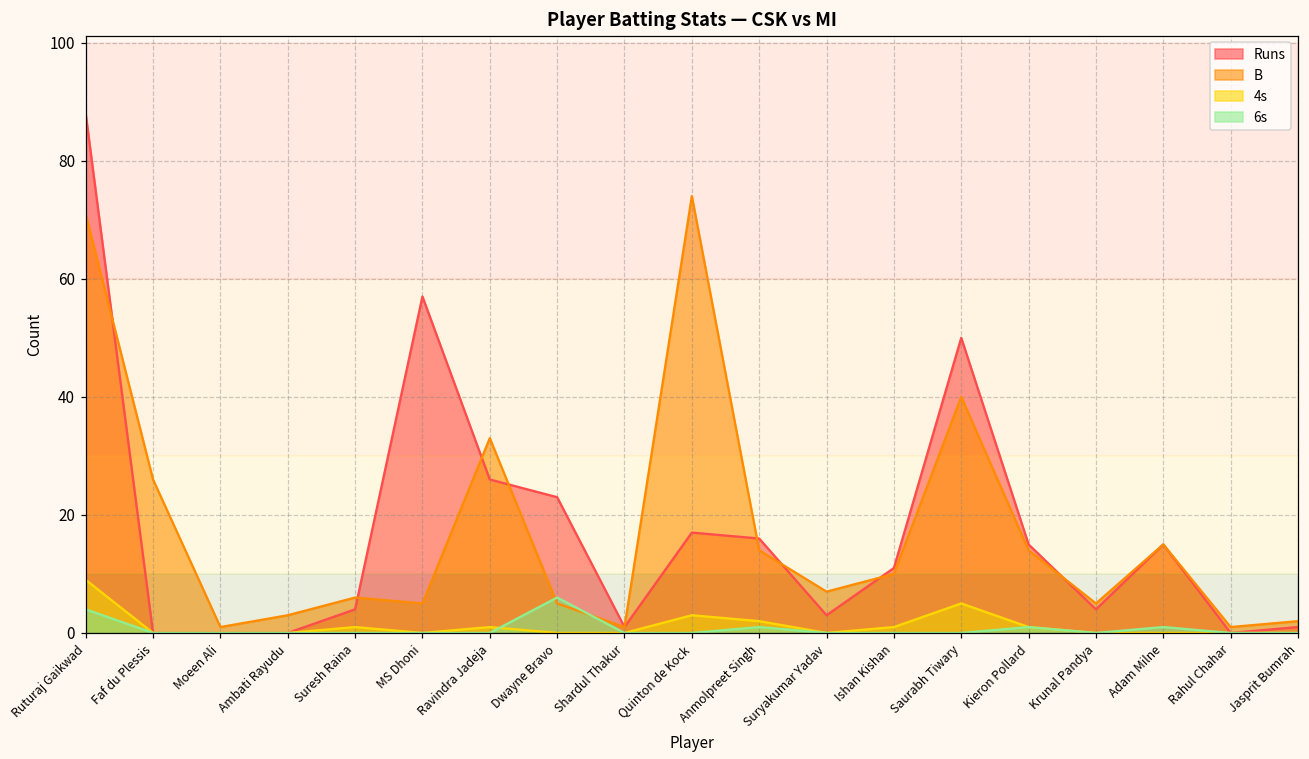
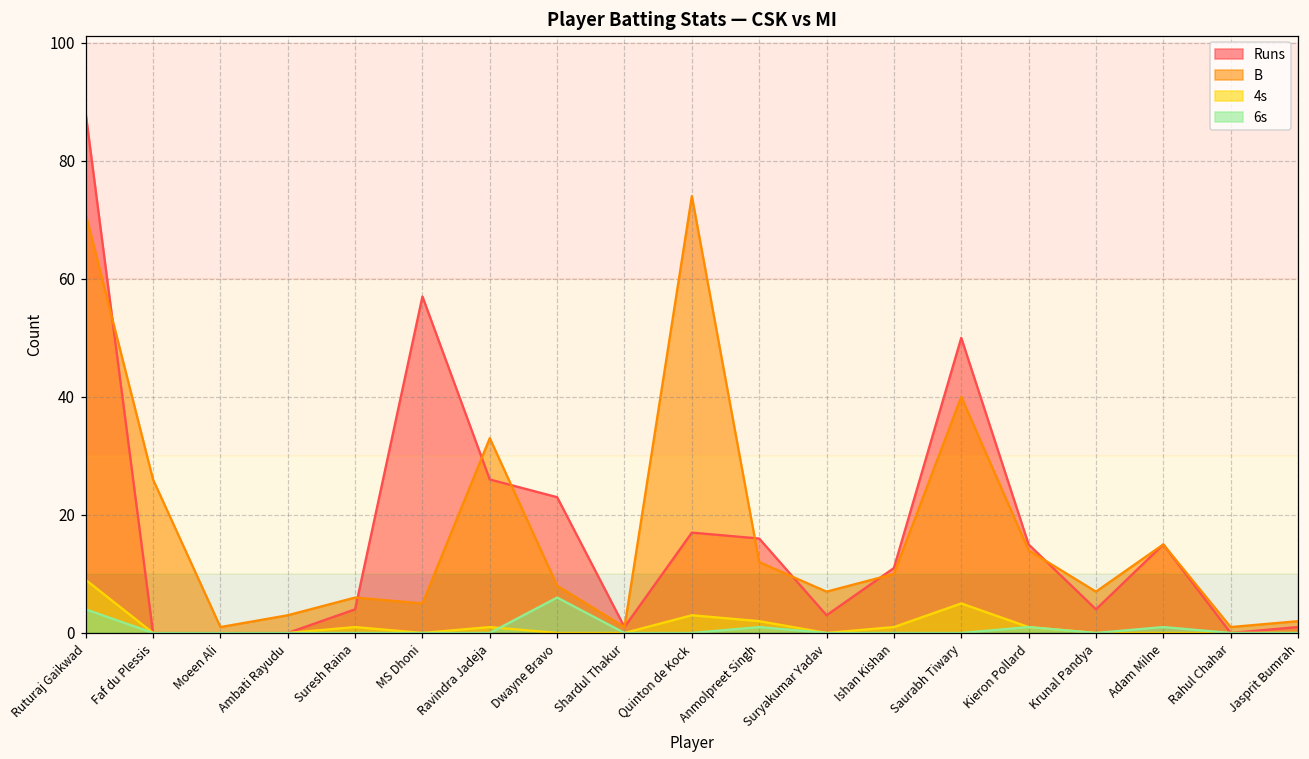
  {
    "Runs": {
      "Ruturaj Gaikwad": 88,
      "Suresh Raina": 4,
      "MS Dhoni": 57,
      "Ravindra Jadeja": 26,
      "Dwayne Bravo": 23,
      "Quinton de Kock": 17,
      "Anmolpreet Singh": 16,
      "Suryakumar Yadav": 3,
      "Ishan Kishan": 11,
      "Saurabh Tiwary": 50,
      "Kieron Pollard": 15,
      "Krunal Pandya": 4,
      "Jasprit Bumrah": 1
    },
    "B": {
      "Ruturaj Gaikwad": 71,
      "Faf du Plessis": 26,
      "Moeen Ali": 1,
      "Ambati Rayudu": 3,
      "Suresh Raina": 6,
      "MS Dhoni": 5,
      "Ravindra Jadeja": 33,
-     "Dwayne Bravo": 5,
+     "Dwayne Bravo": 8,
      "Quinton de Kock": 74,
-     "Anmolpreet Singh": 14,
+     "Anmolpreet Singh": 12,
      "Suryakumar Yadav": 7,
      "Ishan Kishan": 10,
      "Saurabh Tiwary": 40,
      "Kieron Pollard": 14,
-     "Krunal Pandya": 5,
+     "Krunal Pandya": 7,
      "Rahul Chahar": 1,
      "Jasprit Bumrah": 2
    },
    "4s": {
      "Ruturaj Gaikwad": 9,
      "Suresh Raina": 1,
      "Ravindra Jadeja": 1,
      "Dwayne Bravo": 0,
      "Quinton de Kock": 3,
      "Anmolpreet Singh": 2,
      "Ishan Kishan": 1,
      "Saurabh Tiwary": 5,
      "Adam Milne": 0
    },
    "6s": {
      "Ruturaj Gaikwad": 4,
      "Suresh Raina": 0,
      "Ravindra Jadeja": 0,
      "Dwayne Bravo": 6,
      "Quinton de Kock": 0,
      "Anmolpreet Singh": 1,
      "Ishan Kishan": 0,
      "Saurabh Tiwary": 0,
      "Adam Milne": 1
    }
  }
